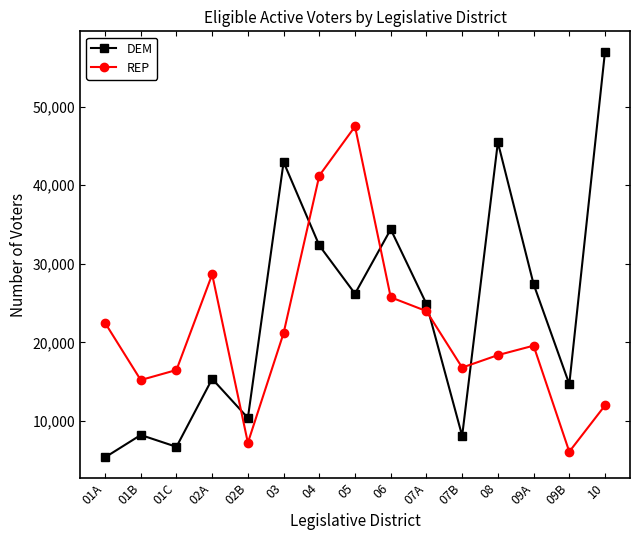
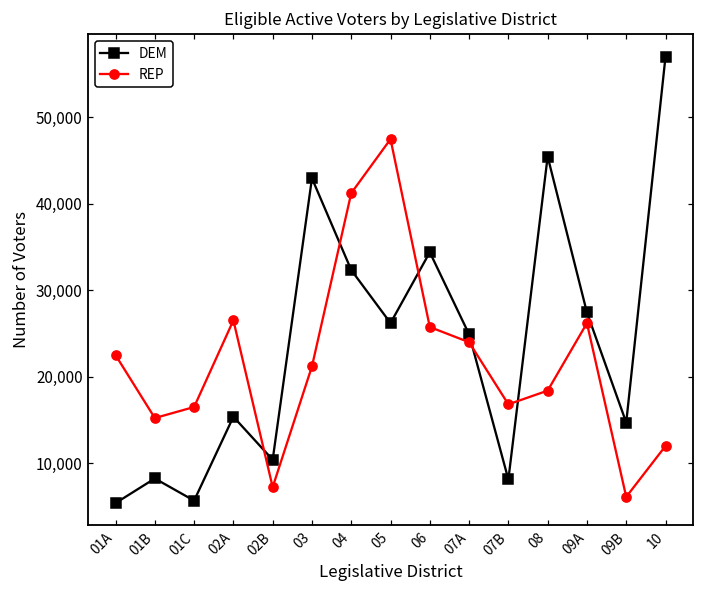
  {
    "DEM": {
      "01A": "5,000",
      "01B": "8,000",
-     "01C": "7,000",
+     "01C": "6,000",
      "02A": "15,000",
      "02B": "10,000",
      "03": "43,000",
      "04": "32,000",
      "05": "26,000",
      "06": "34,000",
      "07A": "25,000",
      "07B": "8,000",
      "08": "45,000",
      "09A": "27,000",
      "09B": "15,000",
      "10": "57,000"
    },
    "REP": {
      "01A": "22,000",
      "01B": "15,000",
      "01C": "16,000",
-     "02A": "29,000",
+     "02A": "27,000",
      "02B": "7,000",
      "03": "21,000",
      "04": "41,000",
      "05": "47,000",
      "06": "26,000",
      "07A": "24,000",
      "07B": "17,000",
      "08": "18,000",
-     "09A": "20,000",
+     "09A": "26,000",
      "09B": "6,000",
      "10": "12,000"
    }
  }
